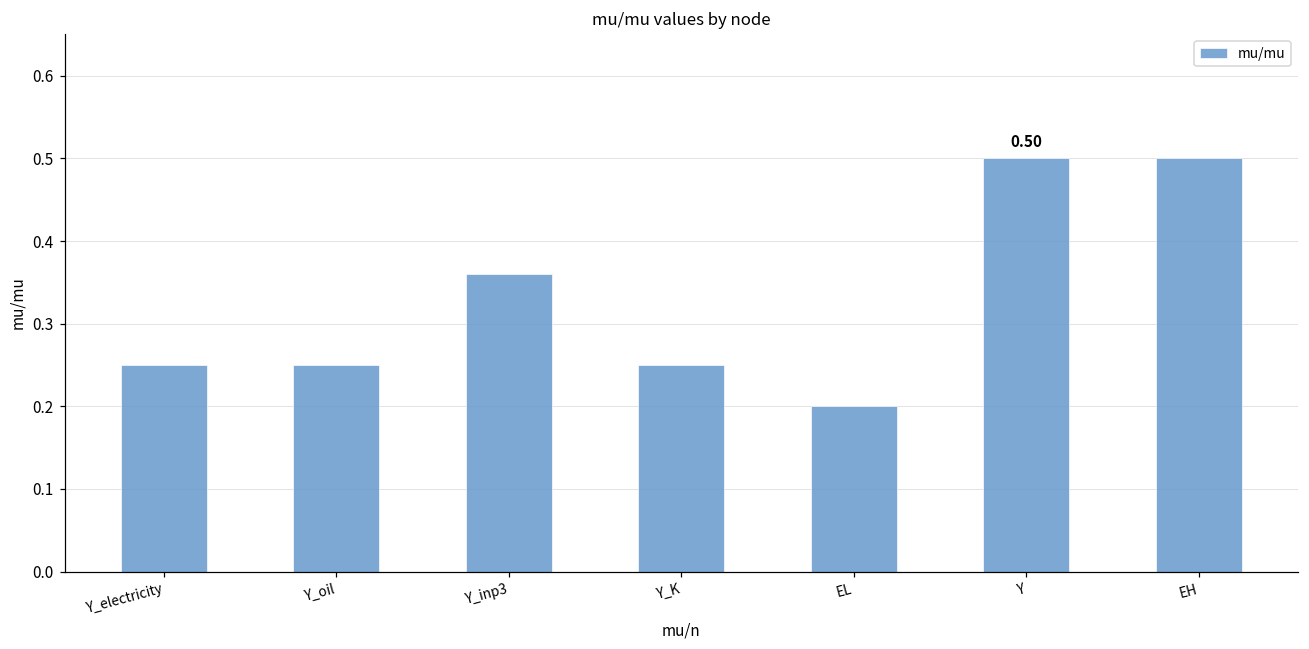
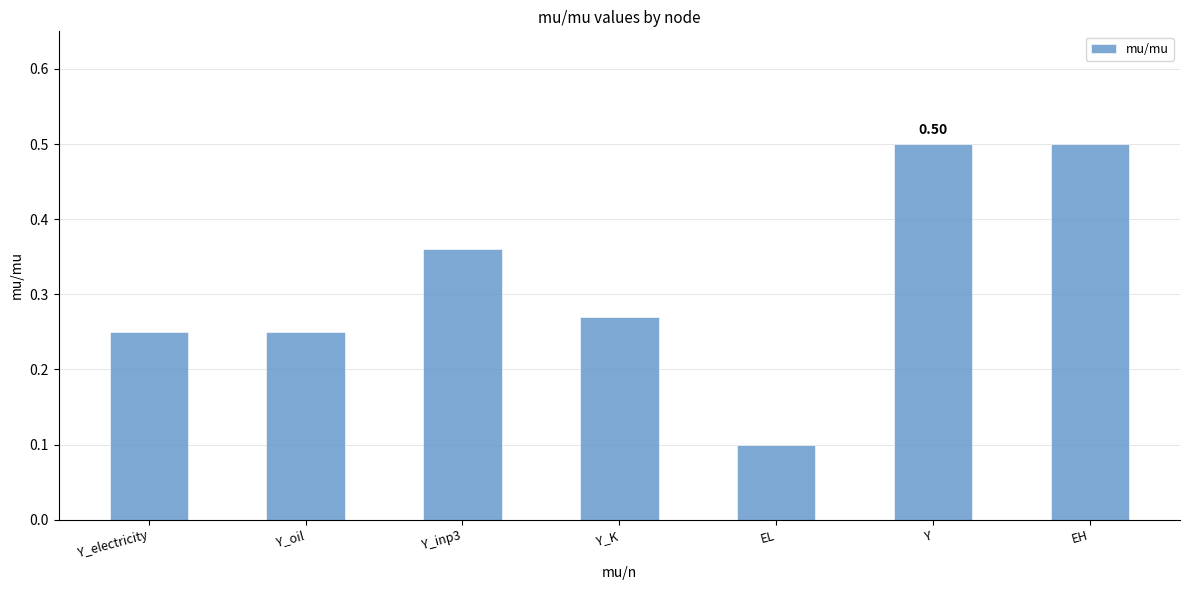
  {
    "Y_electricity": 0.25,
    "Y_oil": 0.25,
    "Y_inp3": 0.36,
-   "Y_K": 0.25,
-   "EL": 0.2,
+   "Y_K": 0.27,
+   "EL": 0.1,
    "EH": 0.50
  }
